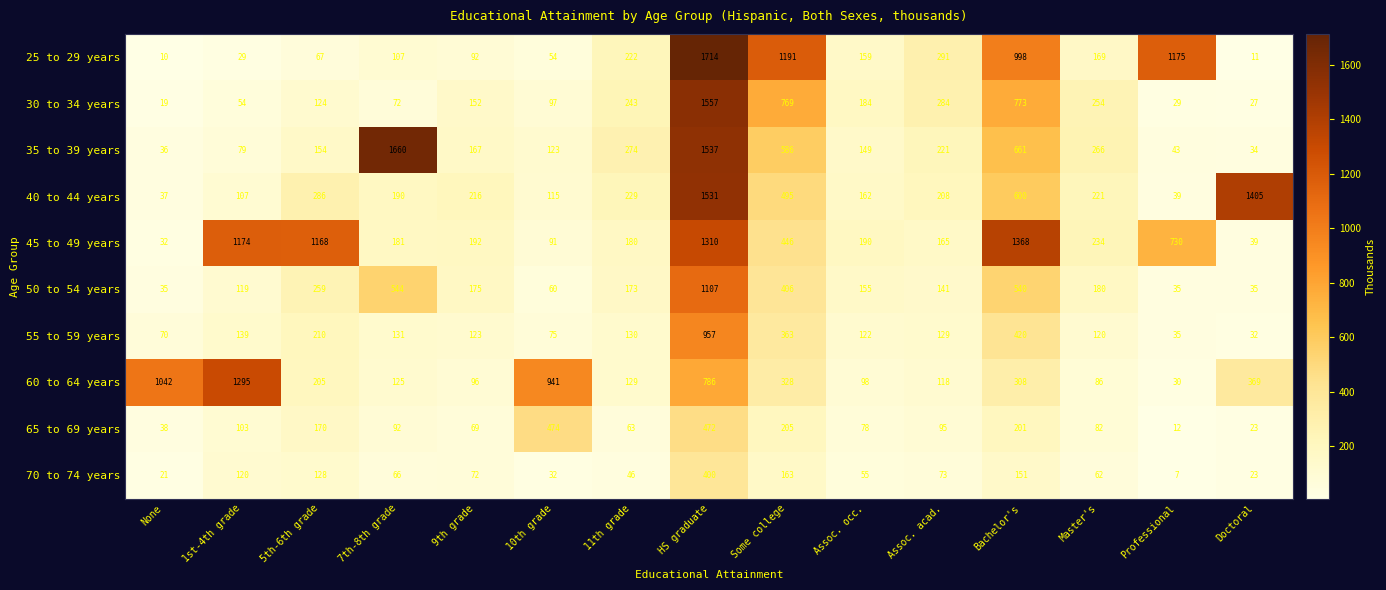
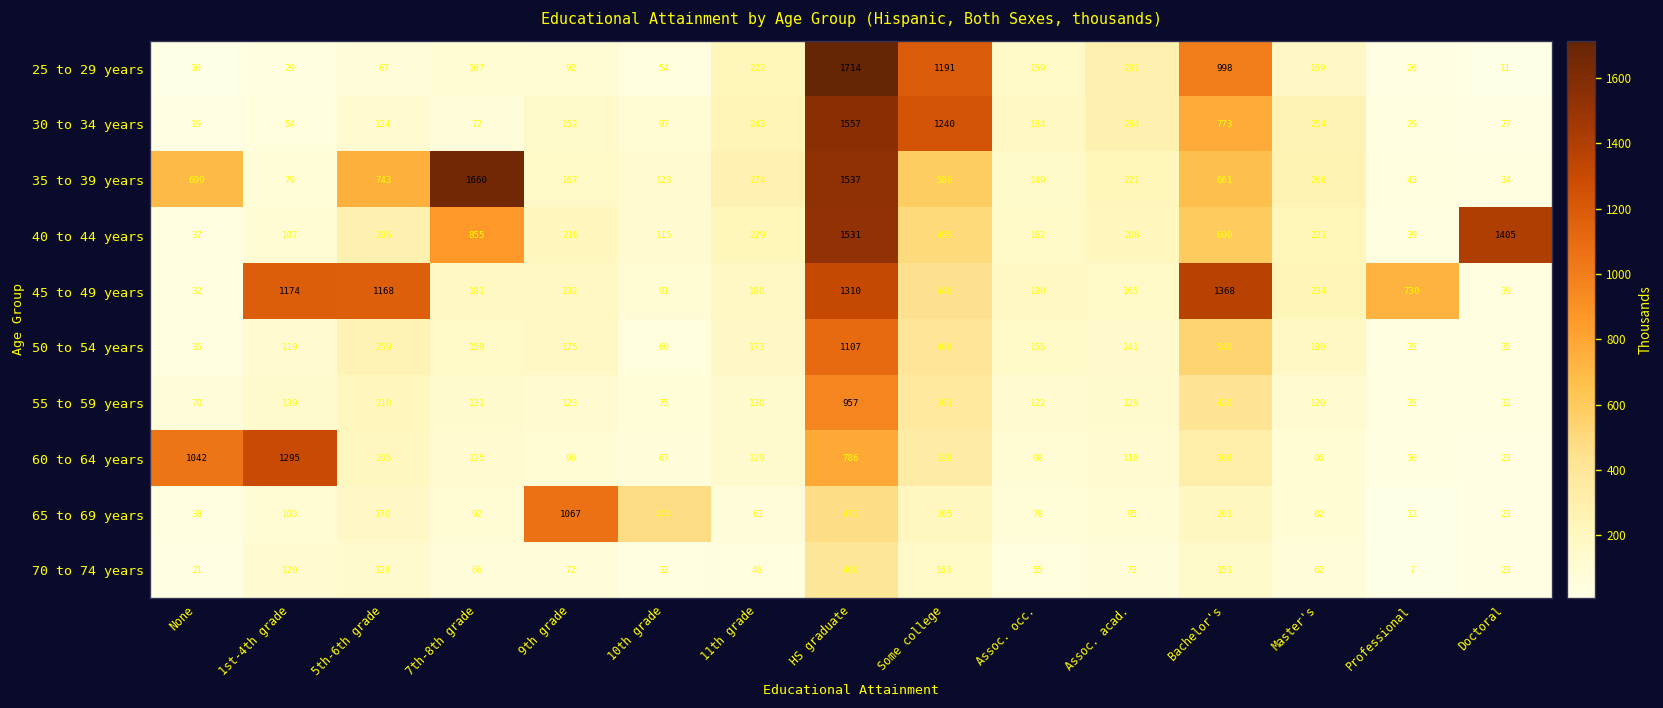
  {
    "25 to 29 years": {
      "None": 10,
      "1st-4th grade": 29,
      "5th-6th grade": 67,
      "7th-8th grade": 107,
      "9th grade": 92,
      "10th grade": 54,
      "11th grade": 222,
      "HS graduate": 1714,
      "Some college": 1191,
      "Assoc. occ.": 159,
      "Assoc. acad.": 291,
      "Bachelor's": 998,
      "Master's": 169,
-     "Professional": 1175,
+     "Professional": 26,
      "Doctoral": 11
    },
    "30 to 34 years": {
      "None": 19,
      "1st-4th grade": 54,
      "5th-6th grade": 124,
      "7th-8th grade": 72,
      "9th grade": 152,
      "10th grade": 97,
      "11th grade": 243,
      "HS graduate": 1557,
-     "Some college": 769,
+     "Some college": 1240,
      "Assoc. occ.": 184,
      "Assoc. acad.": 284,
      "Bachelor's": 773,
      "Master's": 254,
      "Professional": 29,
      "Doctoral": 27
    },
    "35 to 39 years": {
-     "None": 36,
+     "None": 699,
      "1st-4th grade": 79,
-     "5th-6th grade": 154,
+     "5th-6th grade": 743,
      "7th-8th grade": 1660,
      "9th grade": 167,
      "10th grade": 123,
      "11th grade": 274,
      "HS graduate": 1537,
      "Some college": 586,
      "Assoc. occ.": 149,
      "Assoc. acad.": 221,
      "Bachelor's": 661,
      "Master's": 266,
      "Professional": 43,
      "Doctoral": 34
    },
    "40 to 44 years": {
      "None": 37,
      "1st-4th grade": 107,
      "5th-6th grade": 286,
-     "7th-8th grade": 190,
+     "7th-8th grade": 855,
      "9th grade": 216,
      "10th grade": 115,
      "11th grade": 229,
      "HS graduate": 1531,
      "Some college": 495,
      "Assoc. occ.": 162,
      "Assoc. acad.": 208,
      "Bachelor's": 600,
      "Master's": 221,
      "Professional": 39,
      "Doctoral": 1405
    },
    "45 to 49 years": {
      "None": 32,
      "1st-4th grade": 1174,
      "5th-6th grade": 1168,
      "7th-8th grade": 181,
      "9th grade": 192,
      "10th grade": 91,
      "11th grade": 180,
      "HS graduate": 1310,
      "Some college": 446,
      "Assoc. occ.": 190,
      "Assoc. acad.": 165,
      "Bachelor's": 1368,
      "Master's": 234,
      "Professional": 730,
      "Doctoral": 39
    },
    "50 to 54 years": {
      "None": 35,
      "1st-4th grade": 119,
      "5th-6th grade": 259,
-     "7th-8th grade": 544,
+     "7th-8th grade": 159,
      "9th grade": 175,
      "10th grade": 60,
      "11th grade": 173,
      "HS graduate": 1107,
      "Some college": 406,
      "Assoc. occ.": 155,
      "Assoc. acad.": 141,
      "Bachelor's": 540,
      "Master's": 180,
      "Professional": 35,
      "Doctoral": 35
    },
    "55 to 59 years": {
      "None": 70,
      "1st-4th grade": 139,
      "5th-6th grade": 210,
      "7th-8th grade": 131,
      "9th grade": 123,
      "10th grade": 75,
      "11th grade": 130,
      "HS graduate": 957,
      "Some college": 363,
      "Assoc. occ.": 122,
      "Assoc. acad.": 129,
      "Bachelor's": 420,
      "Master's": 120,
      "Professional": 35,
      "Doctoral": 32
    },
    "60 to 64 years": {
      "None": 1042,
      "1st-4th grade": 1295,
      "5th-6th grade": 205,
      "7th-8th grade": 125,
      "9th grade": 96,
-     "10th grade": 941,
+     "10th grade": 67,
      "11th grade": 129,
      "HS graduate": 786,
      "Some college": 328,
      "Assoc. occ.": 98,
      "Assoc. acad.": 118,
      "Bachelor's": 308,
      "Master's": 86,
      "Professional": 30,
-     "Doctoral": 369
+     "Doctoral": 23
    },
    "65 to 69 years": {
      "None": 38,
      "1st-4th grade": 103,
      "5th-6th grade": 170,
      "7th-8th grade": 92,
-     "9th grade": 69,
+     "9th grade": 1067,
      "10th grade": 474,
      "11th grade": 63,
      "HS graduate": 472,
      "Some college": 205,
      "Assoc. occ.": 78,
      "Assoc. acad.": 95,
      "Bachelor's": 201,
      "Master's": 82,
      "Professional": 12,
      "Doctoral": 23
    },
    "70 to 74 years": {
      "None": 21,
      "1st-4th grade": 120,
      "5th-6th grade": 128,
      "7th-8th grade": 66,
      "9th grade": 72,
      "10th grade": 32,
      "11th grade": 46,
      "HS graduate": 400,
      "Some college": 163,
      "Assoc. occ.": 55,
      "Assoc. acad.": 73,
      "Bachelor's": 151,
      "Master's": 62,
      "Professional": 7,
      "Doctoral": 23
    }
  }
